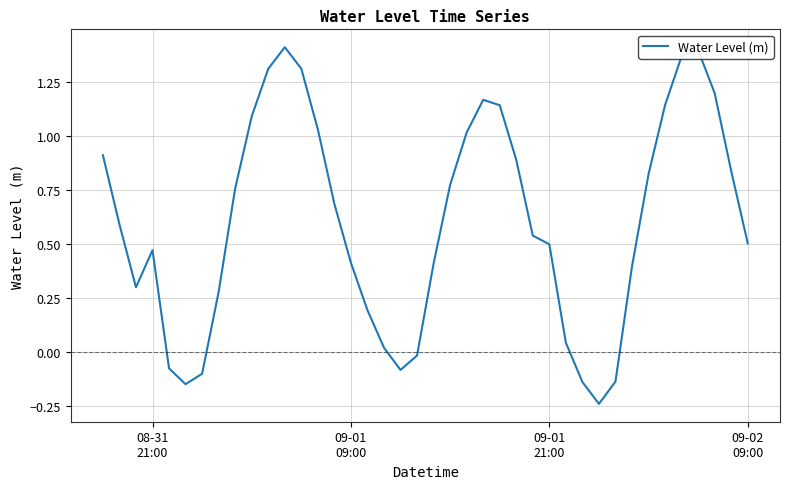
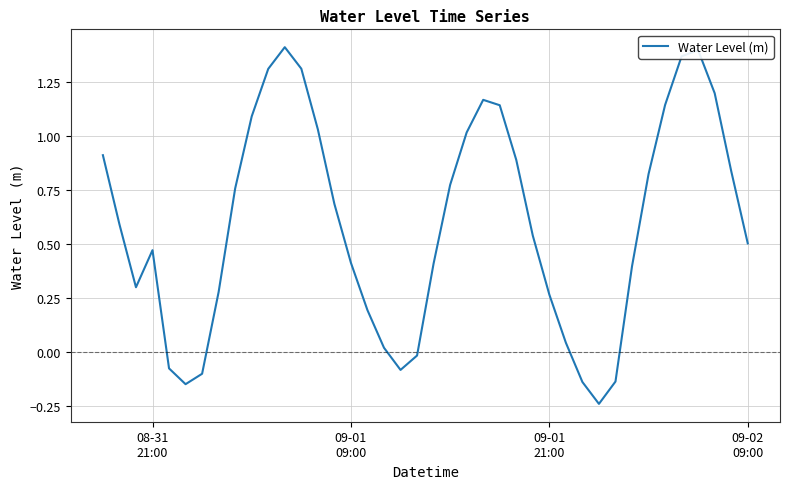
  {
    "08-31 21:00": 0.47,
    "09-01 09:00": 0.41,
-   "09-01 21:00": 0.50,
+   "09-01 21:00": 0.26,
    "09-02 09:00": 0.50
  }
